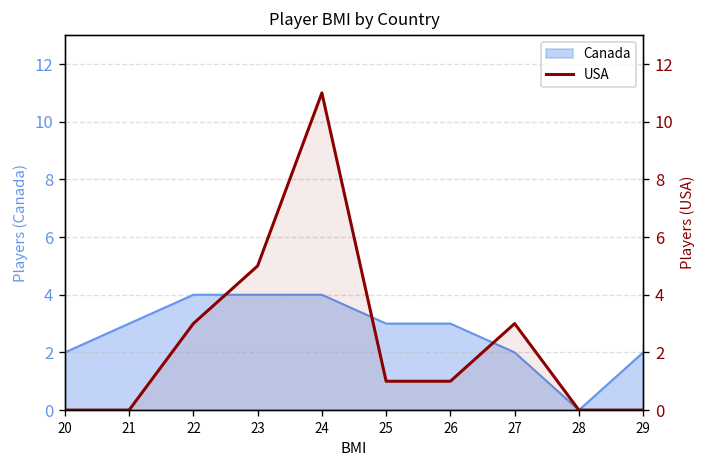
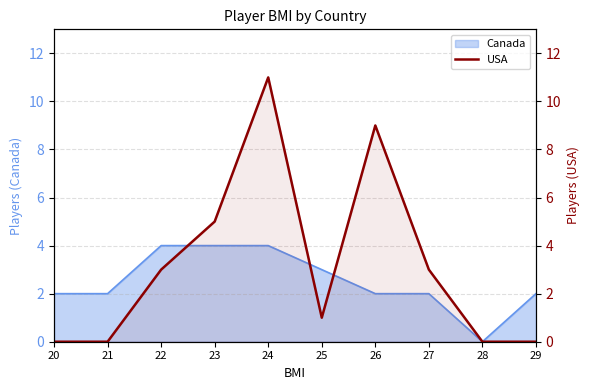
  {
    "Canada": {
      "20": 2,
-     "21": 3,
+     "21": 2,
      "22": 4,
      "23": 4,
      "24": 4,
      "25": 3,
-     "26": 3,
+     "26": 2,
      "27": 2,
      "28": 0,
      "29": 2
    },
    "USA": {
      "20": 0,
      "21": 0,
      "22": 3,
      "23": 5,
      "24": 11,
      "25": 1,
-     "26": 1,
+     "26": 9,
      "27": 3,
      "28": 0,
      "29": 0
    }
  }
